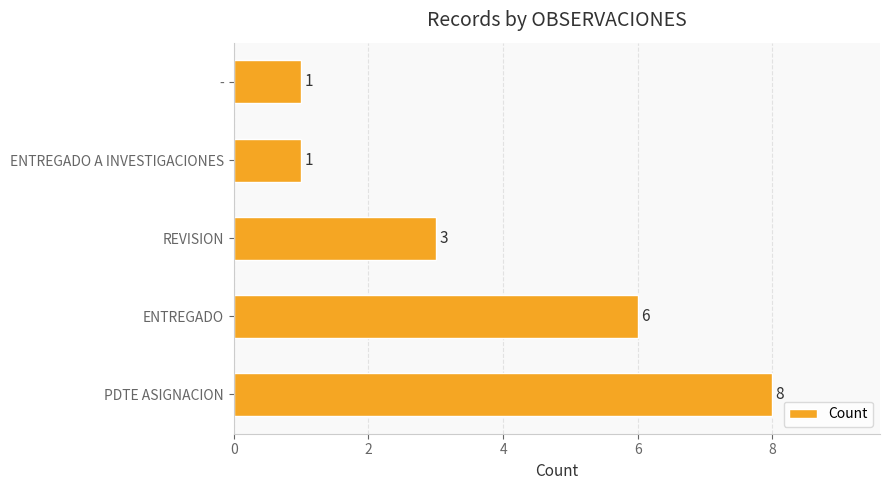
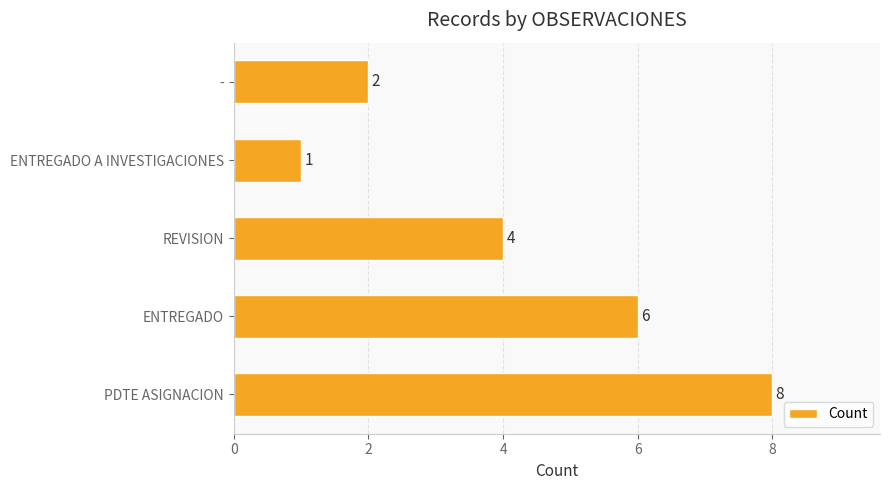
  {
-   "-": 1,
+   "-": 2,
    "ENTREGADO A INVESTIGACIONES": 1,
-   "REVISION": 3,
+   "REVISION": 4,
    "ENTREGADO": 6
  }
